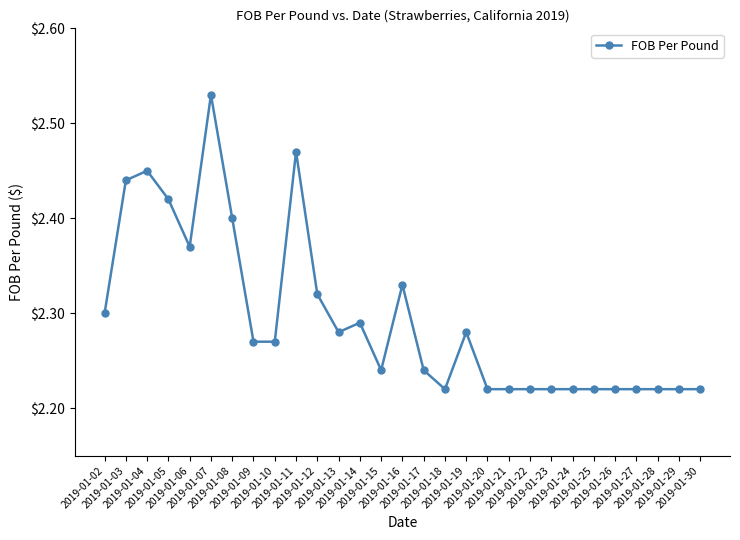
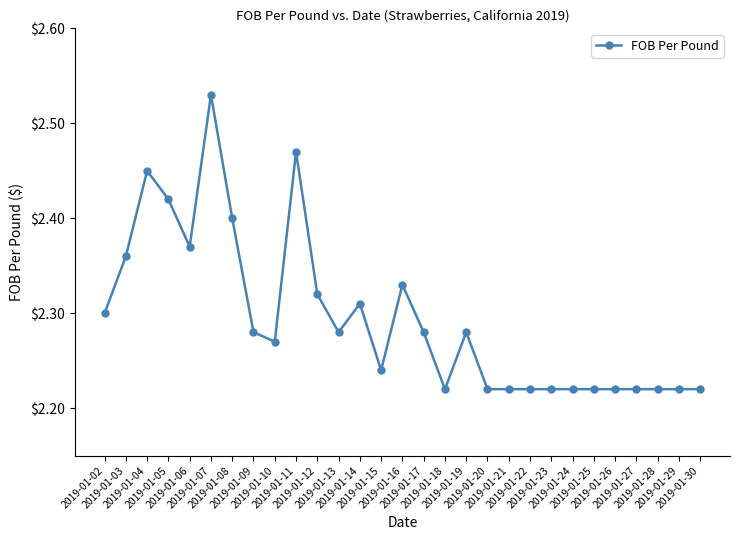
  {
    "2019-01-02": "$2.30",
-   "2019-01-03": "$2.44",
+   "2019-01-03": "$2.36",
    "2019-01-04": "$2.45",
    "2019-01-05": "$2.42",
    "2019-01-06": "$2.37",
    "2019-01-07": "$2.53",
    "2019-01-08": "$2.40",
-   "2019-01-09": "$2.27",
+   "2019-01-09": "$2.28",
    "2019-01-10": "$2.27",
    "2019-01-11": "$2.47",
    "2019-01-12": "$2.32",
    "2019-01-13": "$2.28",
-   "2019-01-14": "$2.29",
+   "2019-01-14": "$2.31",
    "2019-01-15": "$2.24",
    "2019-01-16": "$2.33",
-   "2019-01-17": "$2.24",
+   "2019-01-17": "$2.28",
    "2019-01-18": "$2.22",
    "2019-01-19": "$2.28",
    "2019-01-20": "$2.22",
    "2019-01-21": "$2.22",
    "2019-01-22": "$2.22",
    "2019-01-23": "$2.22",
    "2019-01-24": "$2.22",
    "2019-01-25": "$2.22",
    "2019-01-26": "$2.22",
    "2019-01-27": "$2.22",
    "2019-01-28": "$2.22",
    "2019-01-29": "$2.22",
    "2019-01-30": "$2.22"
  }
